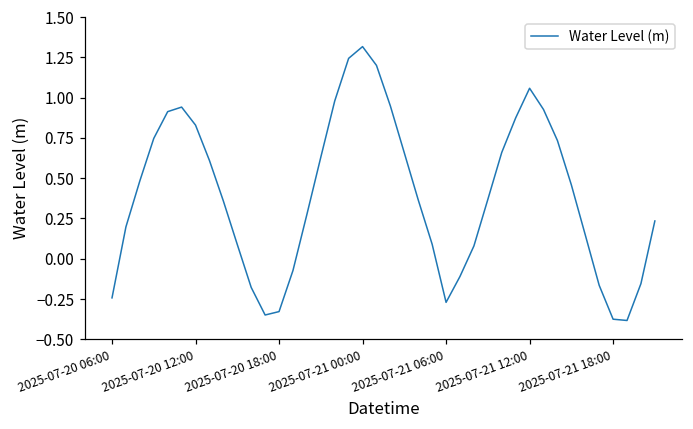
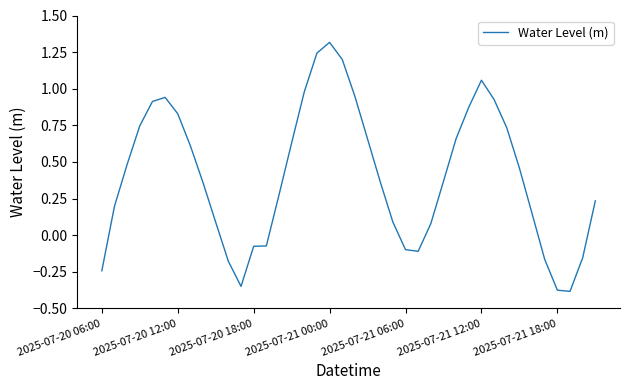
  {
    "2025-07-20 06:00": -0.24,
    "2025-07-20 12:00": 0.83,
-   "2025-07-20 18:00": -0.33,
+   "2025-07-20 18:00": -0.08,
    "2025-07-21 00:00": 1.32,
-   "2025-07-21 06:00": -0.27,
+   "2025-07-21 06:00": -0.10,
    "2025-07-21 12:00": 1.06,
    "2025-07-21 18:00": -0.38
  }
